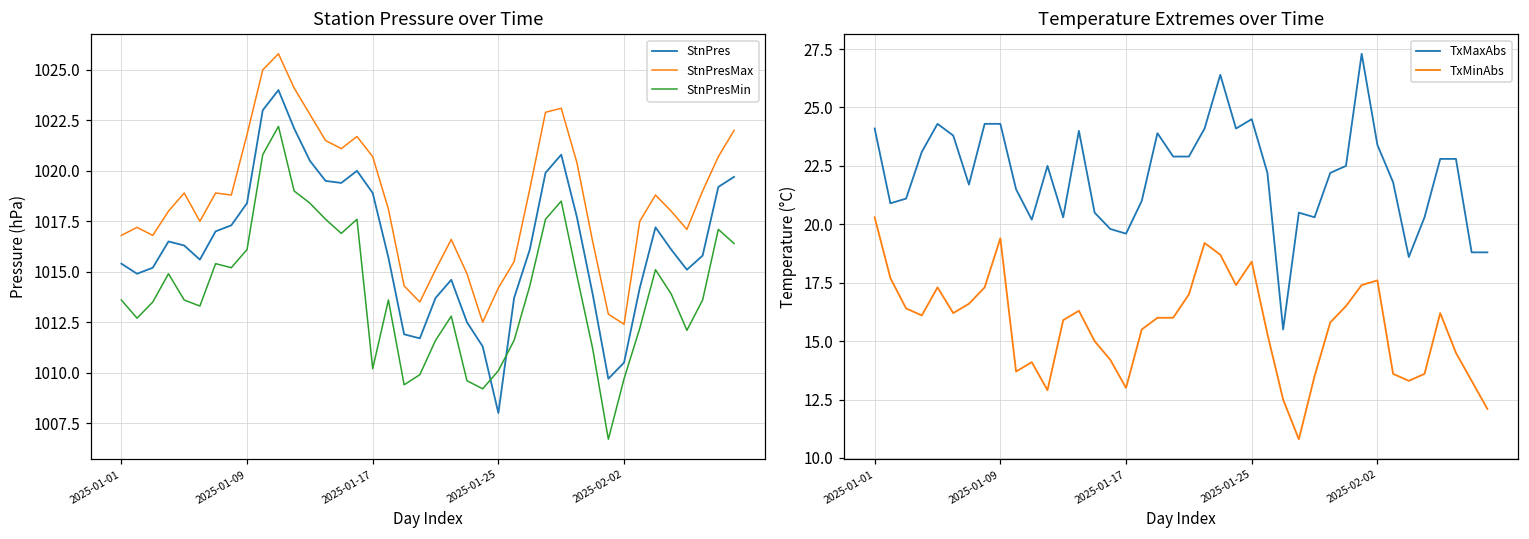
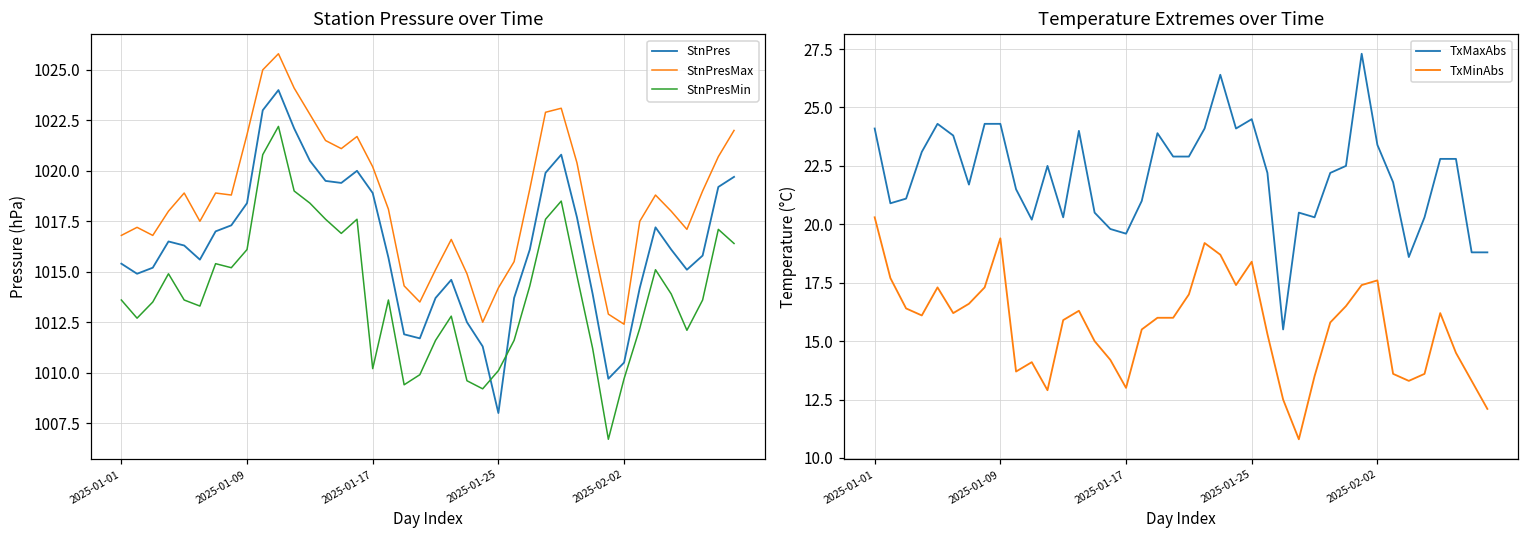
  {
    "Station Pressure over Time": {
      "StnPres": {
        "2025-01-01": 1015.4,
        "2025-01-09": 1018.4,
        "2025-01-17": 1018.9,
        "2025-01-25": 1008.0,
        "2025-02-02": 1010.5
      },
      "StnPresMax": {
        "2025-01-01": 1016.8,
        "2025-01-09": 1021.8,
-       "2025-01-17": 1020.7,
+       "2025-01-17": 1020.2,
        "2025-01-25": 1014.2,
        "2025-02-02": 1012.4
      },
      "StnPresMin": {
        "2025-01-01": 1013.6,
        "2025-01-09": 1016.1,
        "2025-01-17": 1010.2,
        "2025-01-25": 1010.1,
        "2025-02-02": 1009.7
      }
    },
    "Temperature Extremes over Time": {
      "TxMaxAbs": {
        "2025-01-01": 24.1,
        "2025-01-09": 24.3,
        "2025-01-17": 19.6,
        "2025-01-25": 24.5,
        "2025-02-02": 23.4
      },
      "TxMinAbs": {
        "2025-01-01": 20.3,
        "2025-01-09": 19.4,
        "2025-01-17": 13.0,
        "2025-01-25": 18.4,
        "2025-02-02": 17.6
      }
    }
  }
